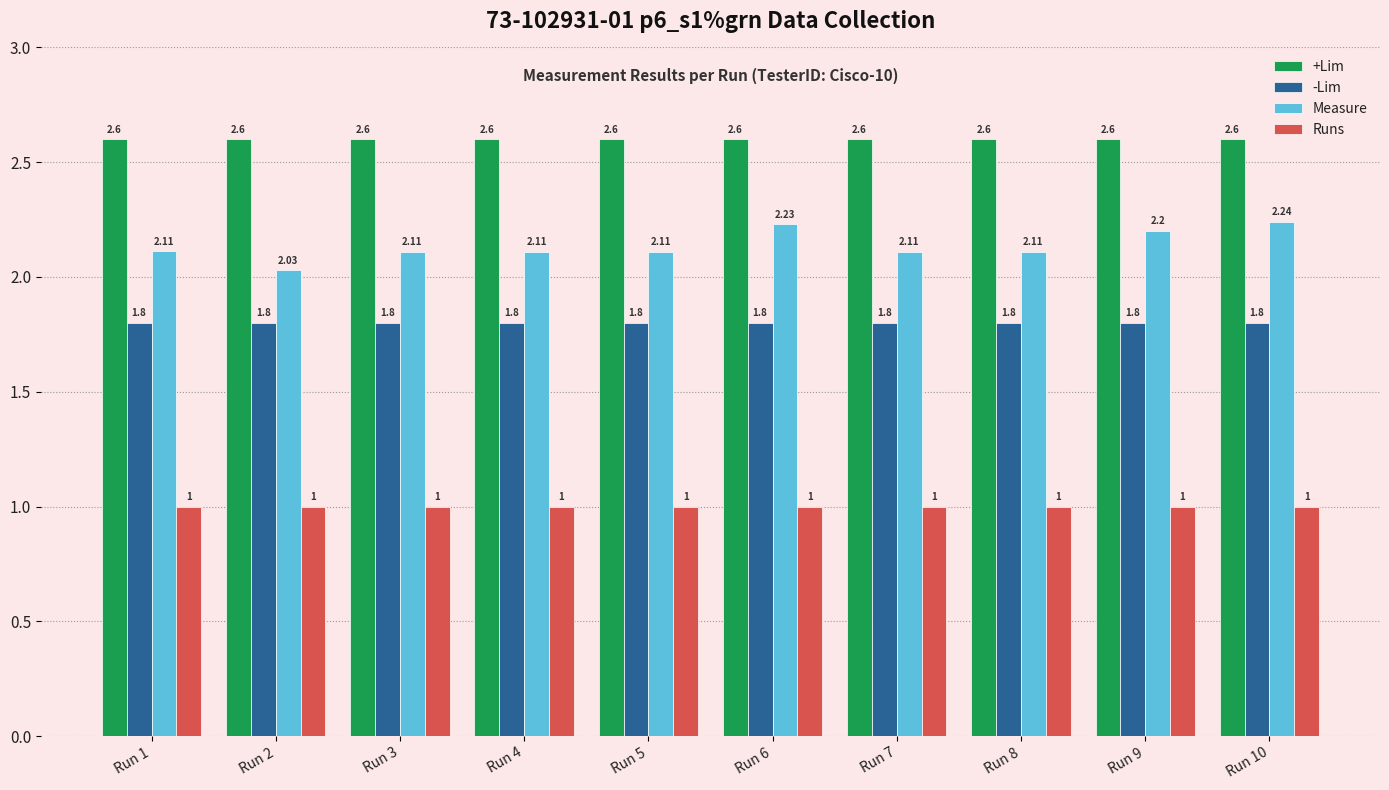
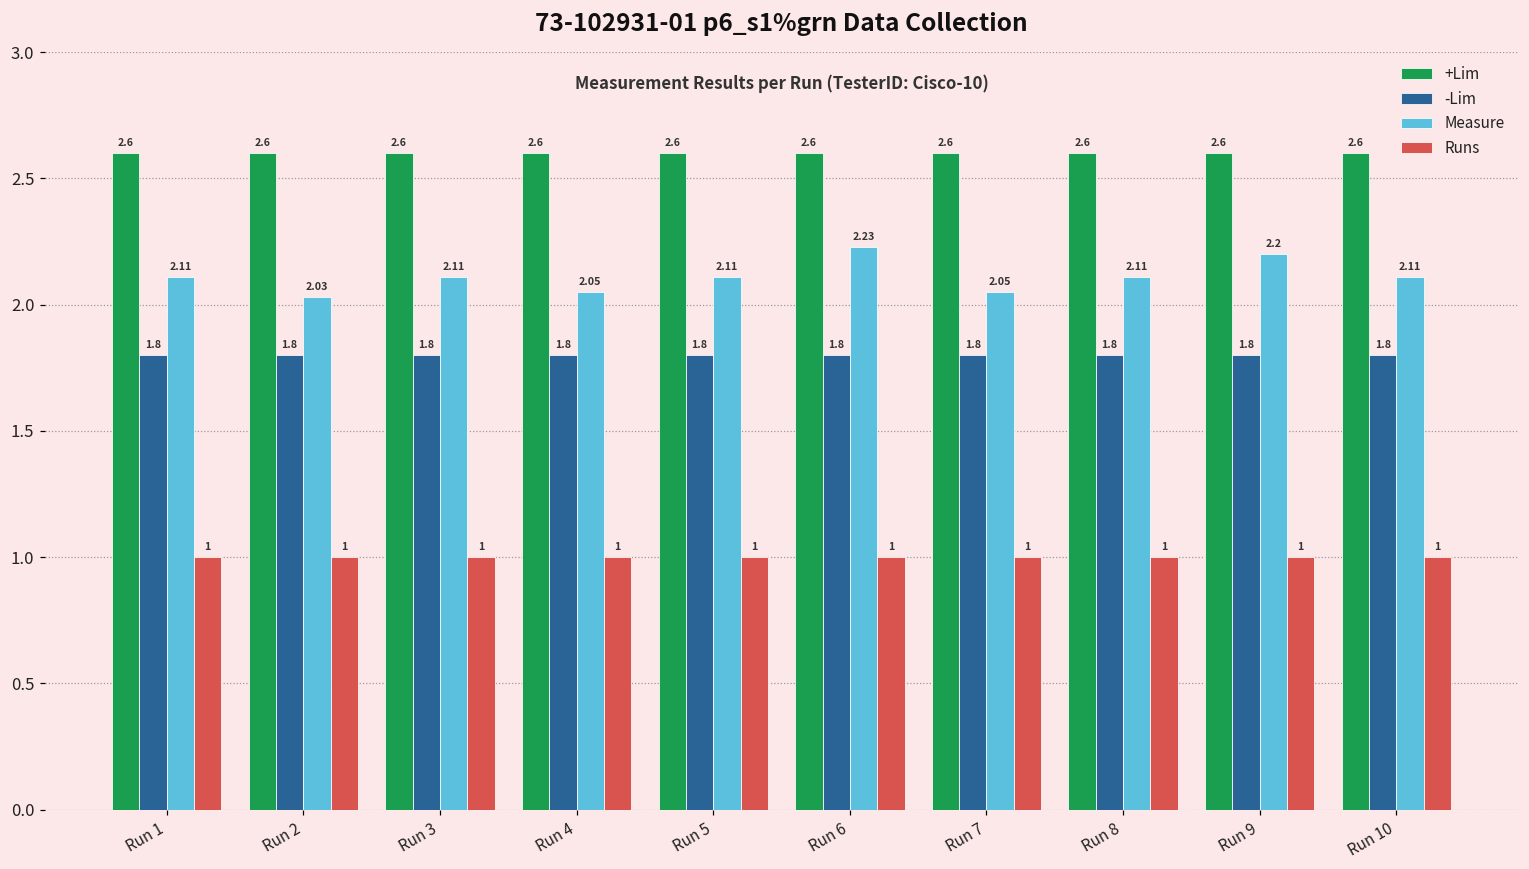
  {
    "+Lim": {
      "Run 1": 2.6,
      "Run 2": 2.6,
      "Run 3": 2.6,
      "Run 4": 2.6,
      "Run 5": 2.6,
      "Run 6": 2.6,
      "Run 7": 2.6,
      "Run 8": 2.6,
      "Run 9": 2.6,
      "Run 10": 2.6
    },
    "-Lim": {
      "Run 1": 1.8,
      "Run 2": 1.8,
      "Run 3": 1.8,
      "Run 4": 1.8,
      "Run 5": 1.8,
      "Run 6": 1.8,
      "Run 7": 1.8,
      "Run 8": 1.8,
      "Run 9": 1.8,
      "Run 10": 1.8
    },
    "Measure": {
      "Run 1": 2.11,
      "Run 2": 2.03,
      "Run 3": 2.11,
-     "Run 4": 2.11,
+     "Run 4": 2.05,
      "Run 5": 2.11,
      "Run 6": 2.23,
-     "Run 7": 2.11,
+     "Run 7": 2.05,
      "Run 8": 2.11,
      "Run 9": 2.2,
-     "Run 10": 2.24
+     "Run 10": 2.11
    },
    "Runs": {
      "Run 1": 1,
      "Run 2": 1,
      "Run 3": 1,
      "Run 4": 1,
      "Run 5": 1,
      "Run 6": 1,
      "Run 7": 1,
      "Run 8": 1,
      "Run 9": 1,
      "Run 10": 1
    }
  }
